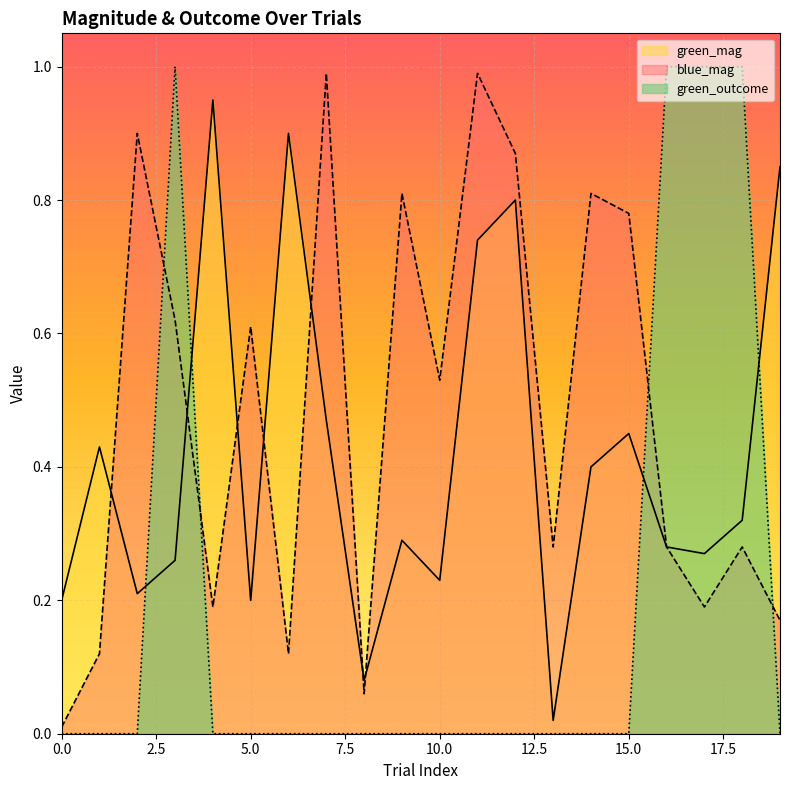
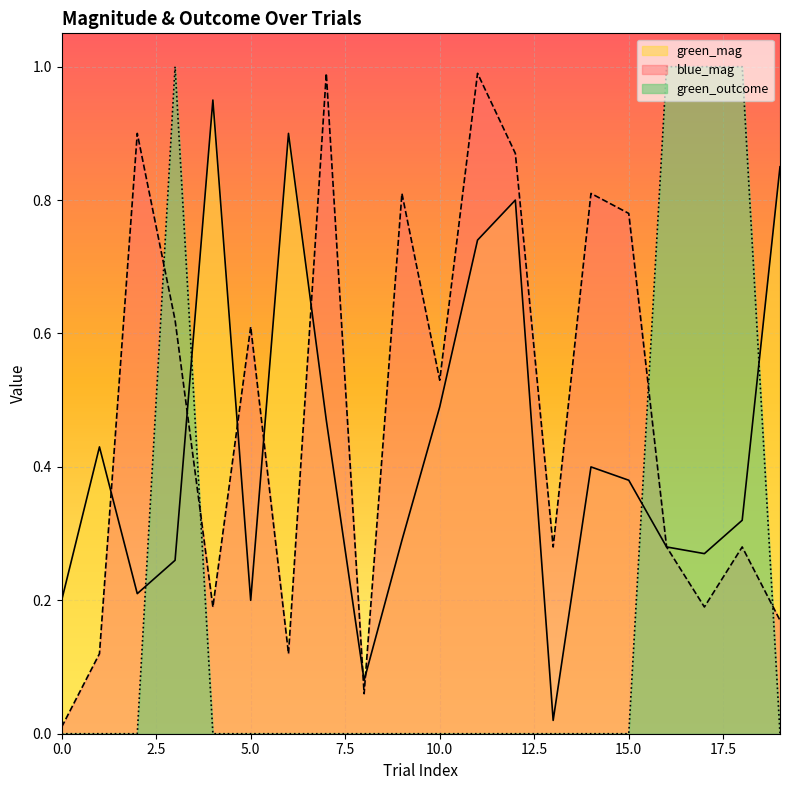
  {
    "green_mag": {
      "0.0": 0.20,
      "5.0": 0.20,
-     "10.0": 0.23,
-     "15.0": 0.45
+     "10.0": 0.49,
+     "15.0": 0.38
    },
    "blue_mag": {
      "0.0": 0.01,
      "5.0": 0.61,
      "10.0": 0.53,
      "15.0": 0.78
    },
    "green_outcome": {
      "0.0": 0.00,
      "5.0": 0.00,
      "10.0": 0.00,
      "15.0": 0.00
    }
  }
